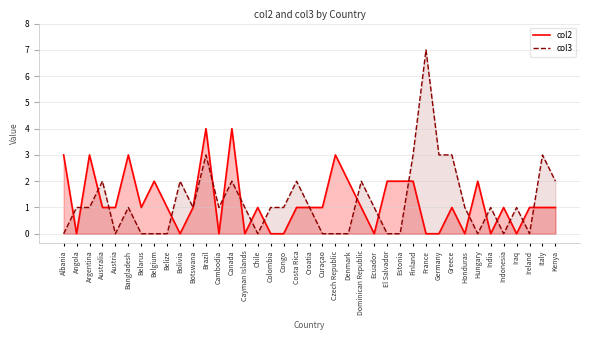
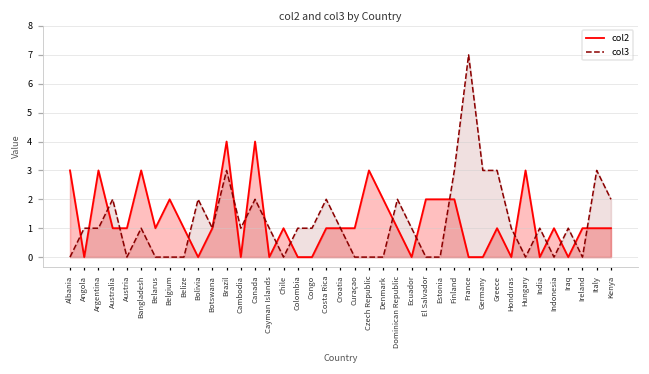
  {
    "col2": {
      "Albania": 3,
      "Angola": 0,
      "Argentina": 3,
      "Australia": 1,
      "Austria": 1,
      "Bangladesh": 3,
      "Belarus": 1,
      "Belgium": 2,
      "Belize": 1,
      "Bolivia": 0,
      "Brazil": 4,
      "Cambodia": 0,
      "Canada": 4,
      "Cayman Islands": 0,
      "Chile": 1,
      "Colombia": 0,
      "Congo": 0,
      "Costa Rica": 1,
      "Curaçao": 1,
      "Czech Republic": 3,
      "Denmark": 2,
      "Dominican Republic": 1,
      "Ecuador": 0,
      "El Salvador": 2,
      "Estonia": 2,
      "Finland": 2,
      "France": 0,
      "Germany": 0,
      "Greece": 1,
      "Honduras": 0,
-     "Hungary": 2,
+     "Hungary": 3,
      "India": 0,
      "Indonesia": 1,
      "Iraq": 0,
      "Ireland": 1,
      "Italy": 1,
      "Kenya": 1
    },
    "col3": {
      "Albania": 0,
      "Angola": 1,
      "Argentina": 1,
      "Australia": 2,
      "Austria": 0,
      "Bangladesh": 1,
      "Belarus": 0,
      "Belgium": 0,
      "Belize": 0,
      "Bolivia": 2,
      "Brazil": 3,
      "Cambodia": 1,
      "Canada": 2,
      "Cayman Islands": 1,
      "Chile": 0,
      "Colombia": 1,
      "Congo": 1,
      "Costa Rica": 2,
      "Curaçao": 0,
      "Czech Republic": 0,
      "Denmark": 0,
      "Dominican Republic": 2,
      "Ecuador": 1,
      "El Salvador": 0,
      "Estonia": 0,
      "Finland": 3,
      "France": 7,
      "Germany": 3,
      "Greece": 3,
      "Honduras": 1,
      "Hungary": 0,
      "India": 1,
      "Indonesia": 0,
      "Iraq": 1,
      "Ireland": 0,
      "Italy": 3,
      "Kenya": 2
    }
  }
